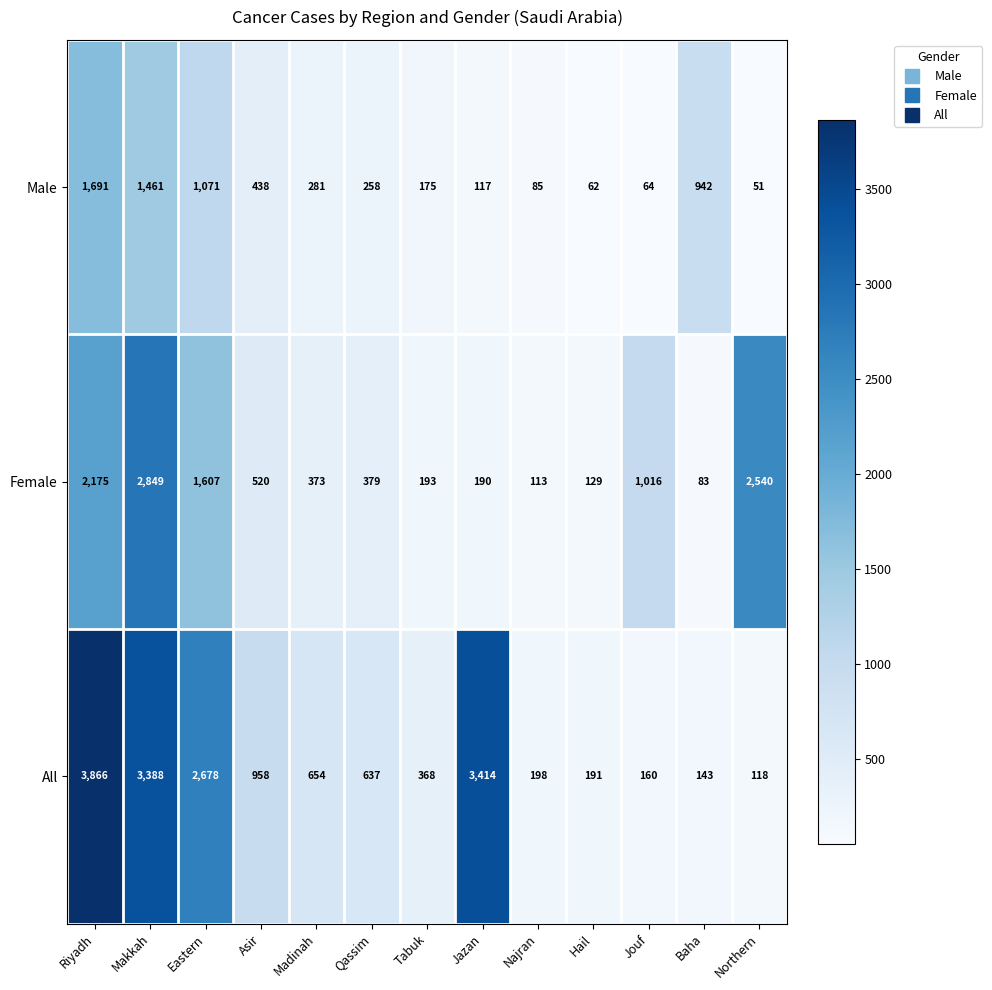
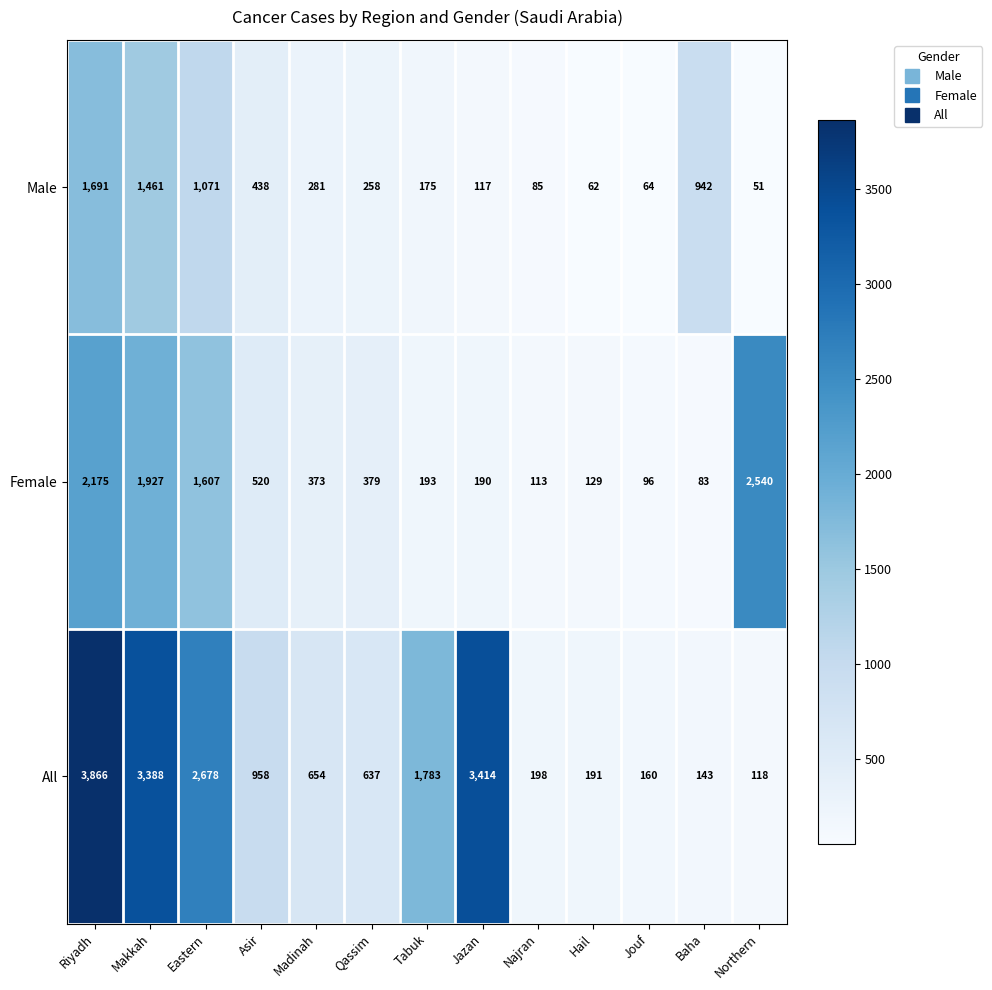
  {
    "Male": {
      "Riyadh": "1,691",
      "Makkah": "1,461",
      "Eastern": "1,071",
      "Asir": "438",
      "Madinah": "281",
      "Qassim": "258",
      "Tabuk": "175",
      "Jazan": "117",
      "Najran": "85",
      "Hail": "62",
      "Jouf": "64",
      "Baha": "942",
      "Northern": "51"
    },
    "Female": {
      "Riyadh": "2,175",
-     "Makkah": "2,849",
+     "Makkah": "1,927",
      "Eastern": "1,607",
      "Asir": "520",
      "Madinah": "373",
      "Qassim": "379",
      "Tabuk": "193",
      "Jazan": "190",
      "Najran": "113",
      "Hail": "129",
-     "Jouf": "1,016",
+     "Jouf": "96",
      "Baha": "83",
      "Northern": "2,540"
    },
    "All": {
      "Riyadh": "3,866",
      "Makkah": "3,388",
      "Eastern": "2,678",
      "Asir": "958",
      "Madinah": "654",
      "Qassim": "637",
-     "Tabuk": "368",
+     "Tabuk": "1,783",
      "Jazan": "3,414",
      "Najran": "198",
      "Hail": "191",
      "Jouf": "160",
      "Baha": "143",
      "Northern": "118"
    }
  }
